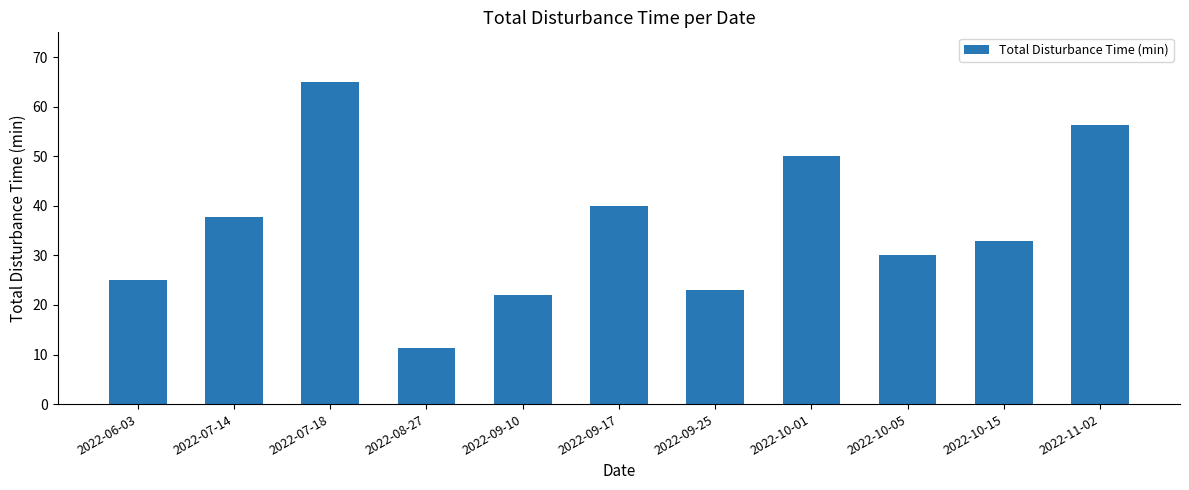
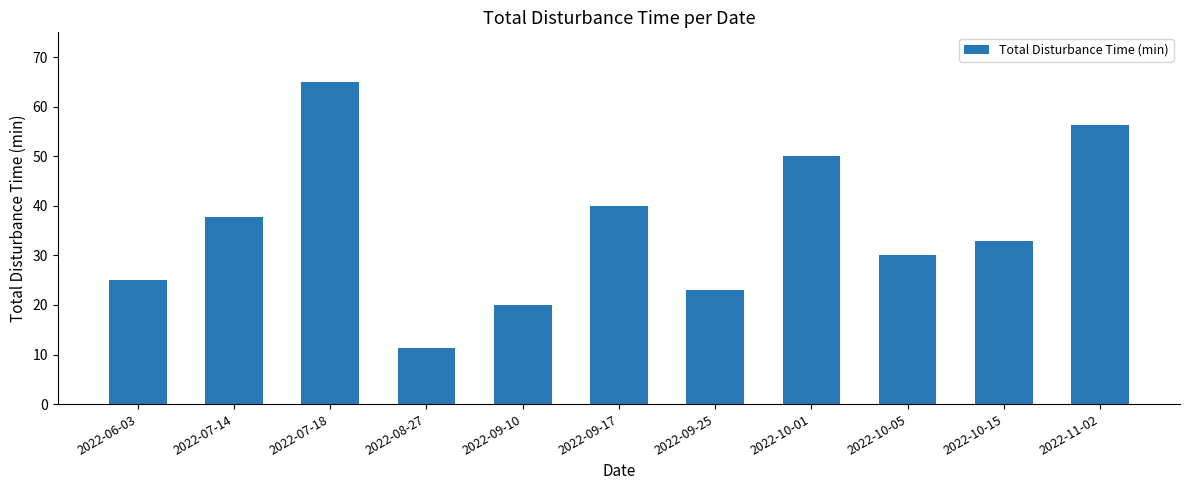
  {
    "2022-06-03": 25,
    "2022-07-14": 38,
    "2022-07-18": 65,
    "2022-08-27": 11,
-   "2022-09-10": 22,
+   "2022-09-10": 20,
    "2022-09-17": 40,
    "2022-09-25": 23,
    "2022-10-01": 50,
    "2022-10-05": 30,
    "2022-10-15": 33,
    "2022-11-02": 56
  }
